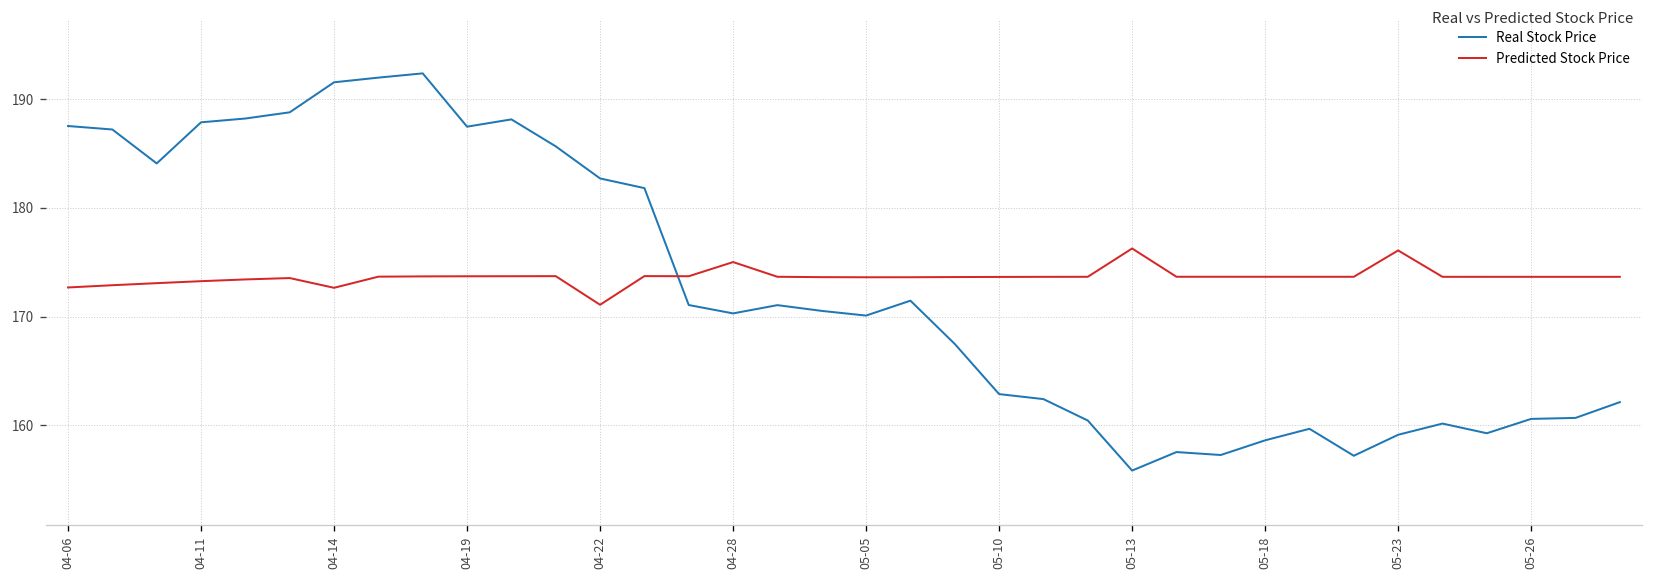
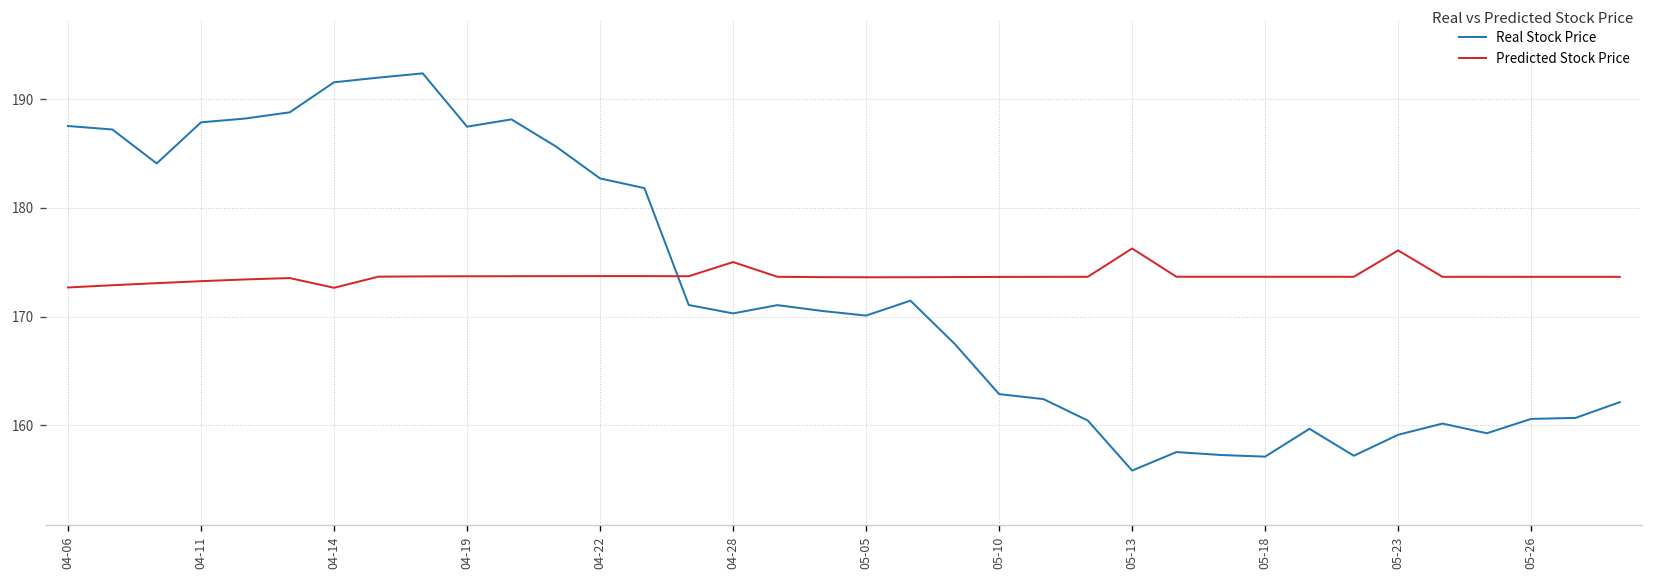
  {
    "Real Stock Price": {
      "04-06": 188,
      "04-11": 188,
      "04-14": 192,
      "04-19": 187,
      "04-22": 183,
      "04-28": 170,
      "05-05": 170,
      "05-10": 163,
      "05-13": 156,
-     "05-18": 159,
+     "05-18": 157,
      "05-23": 159,
      "05-26": 161
    },
    "Predicted Stock Price": {
      "04-06": 173,
      "04-11": 173,
      "04-14": 173,
      "04-19": 174,
-     "04-22": 171,
+     "04-22": 174,
      "04-28": 175,
      "05-05": 174,
      "05-10": 174,
      "05-13": 176,
      "05-18": 174,
      "05-23": 176,
      "05-26": 174
    }
  }
